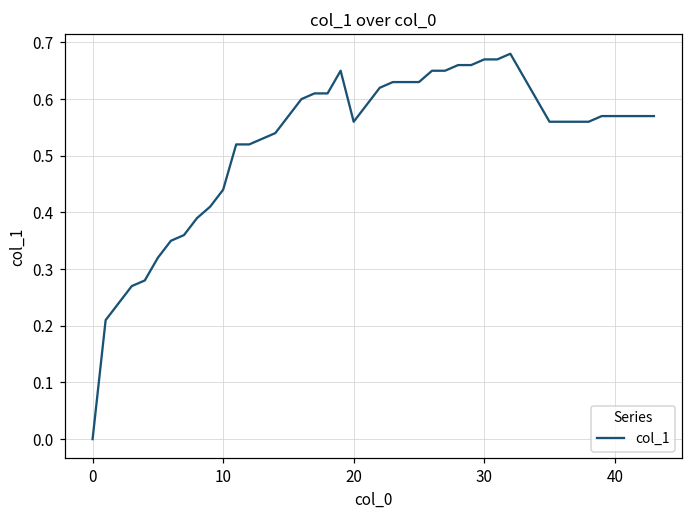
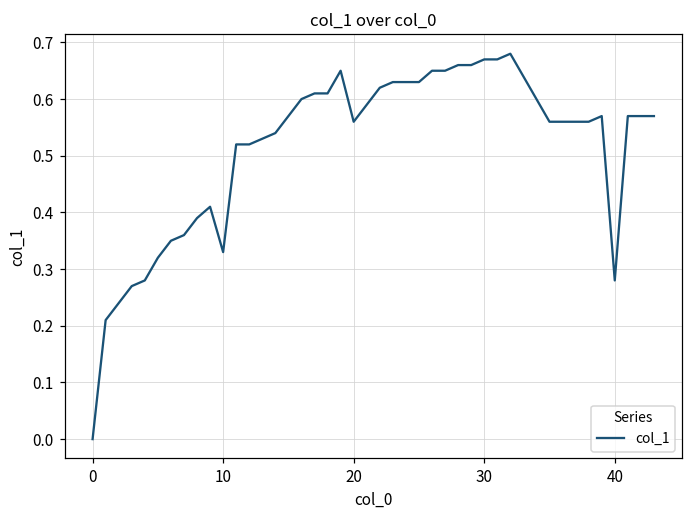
  {
    "0": 0.00,
-   "10": 0.44,
+   "10": 0.33,
    "20": 0.56,
    "30": 0.67,
-   "40": 0.57
+   "40": 0.28
  }
